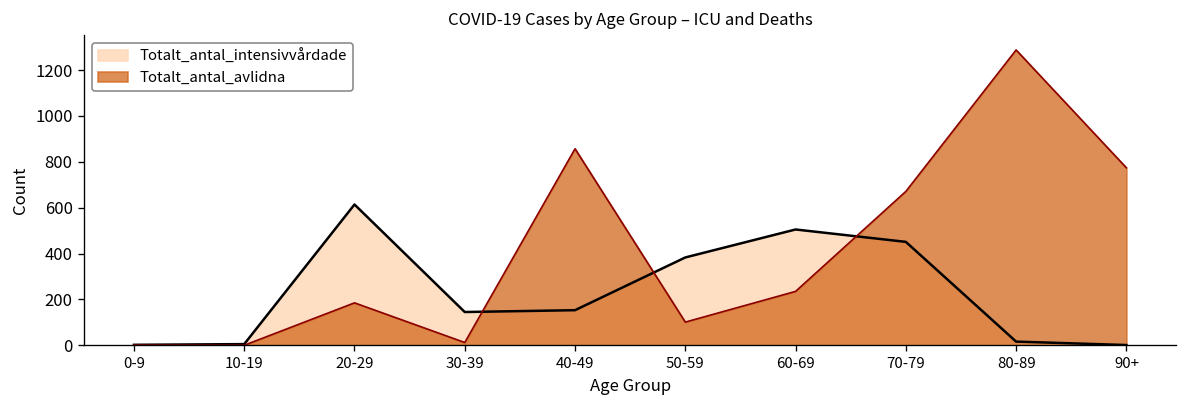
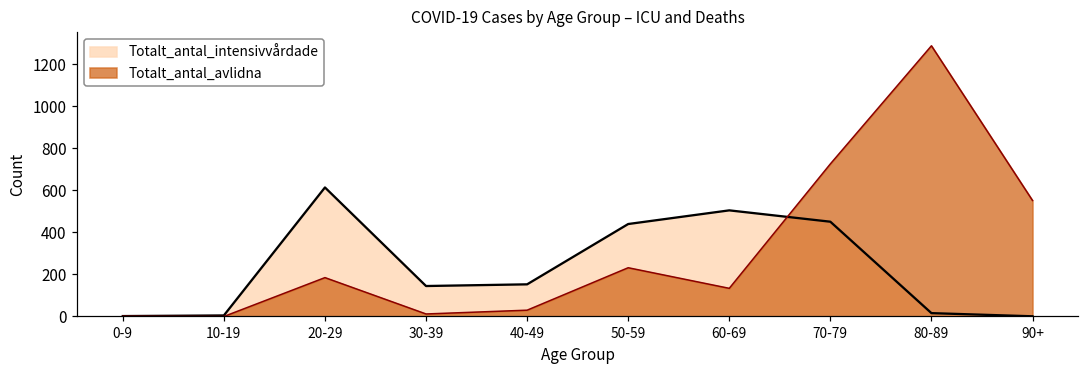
  {
    "Totalt_antal_intensivvårdade": {
      "20-29": 610,
      "30-39": 150,
      "40-49": 150,
-     "50-59": 380,
+     "50-59": 440,
      "60-69": 510,
      "70-79": 450,
      "80-89": 20,
      "90+": 0
    },
    "Totalt_antal_avlidna": {
      "20-29": 190,
      "30-39": 10,
-     "40-49": 860,
-     "50-59": 100,
-     "60-69": 240,
-     "70-79": 670,
+     "40-49": 30,
+     "50-59": 230,
+     "60-69": 130,
+     "70-79": 730,
      "80-89": 1290,
-     "90+": 770
+     "90+": 550
    }
  }
